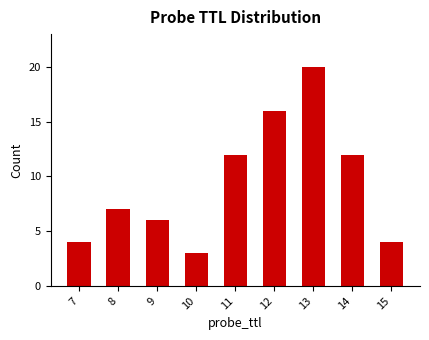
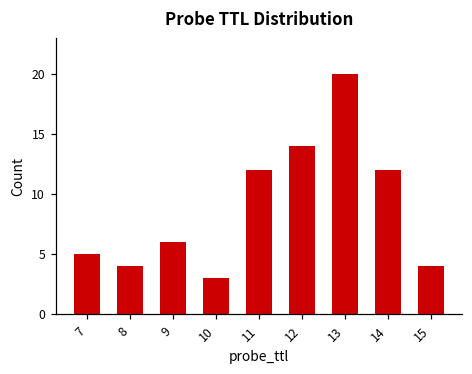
  {
-   "7": 4,
-   "8": 7,
+   "7": 5,
+   "8": 4,
    "9": 6,
    "10": 3,
    "11": 12,
-   "12": 16,
+   "12": 14,
    "13": 20,
    "14": 12,
    "15": 4
  }
